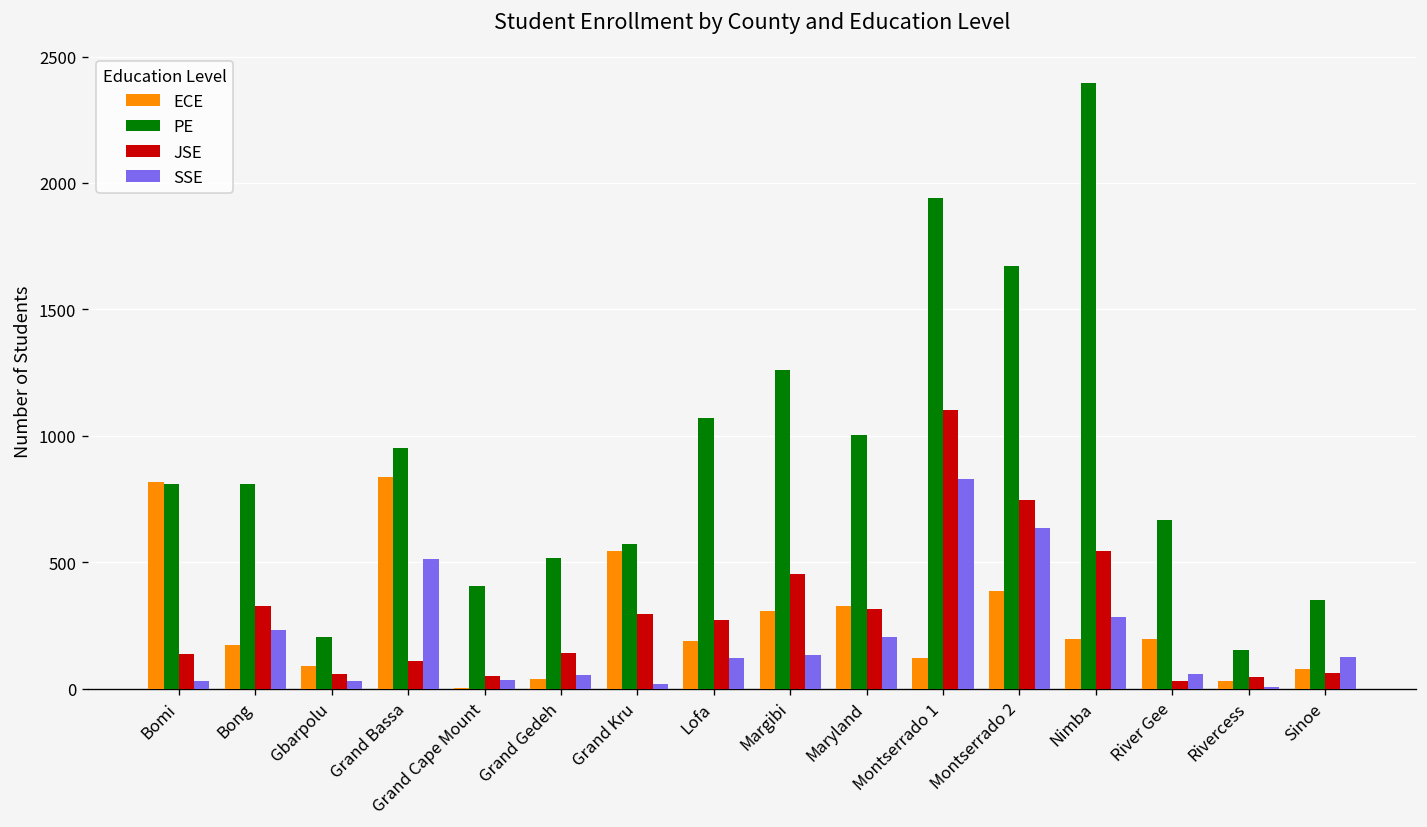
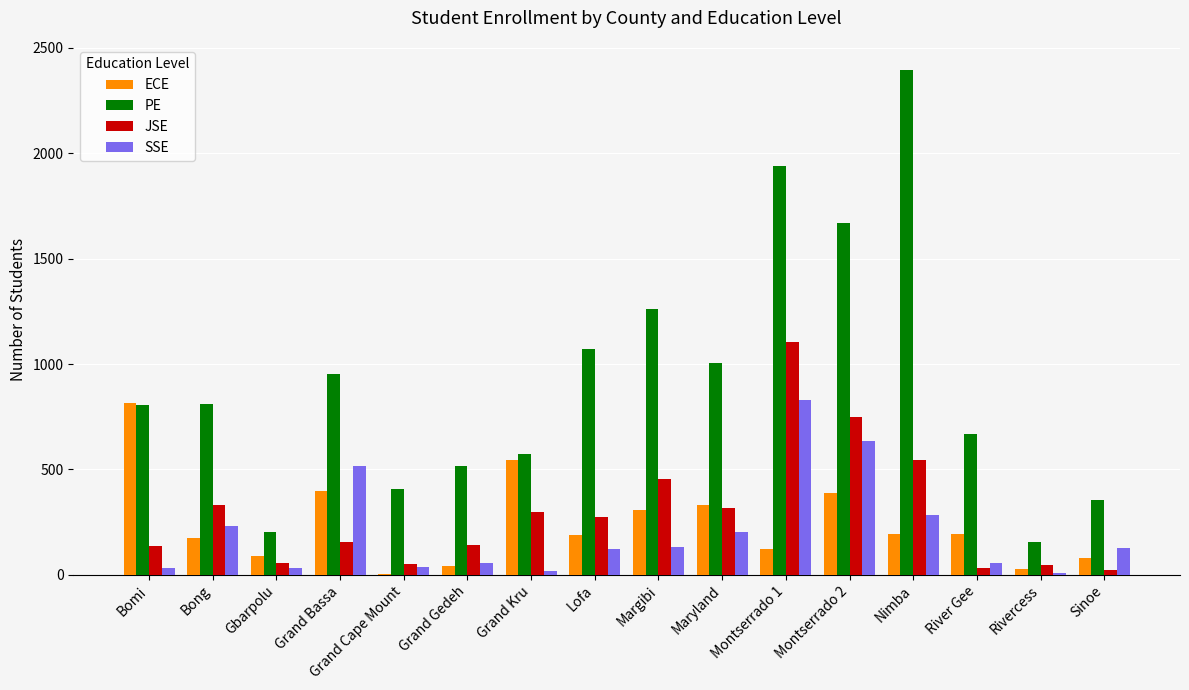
  {
    "ECE": {
      "Bomi": 820,
      "Bong": 170,
      "Gbarpolu": 90,
-     "Grand Bassa": 840,
+     "Grand Bassa": 400,
      "Grand Gedeh": 40,
      "Grand Kru": 540,
      "Lofa": 190,
      "Margibi": 310,
      "Maryland": 330,
      "Montserrado 1": 120,
      "Montserrado 2": 390,
      "Nimba": 200,
      "River Gee": 200,
      "Rivercess": 30,
      "Sinoe": 80
    },
    "PE": {
      "Bomi": 810,
      "Bong": 810,
      "Gbarpolu": 200,
      "Grand Bassa": 950,
      "Grand Cape Mount": 410,
      "Grand Gedeh": 520,
      "Grand Kru": 570,
      "Lofa": 1070,
      "Margibi": 1260,
      "Maryland": 1000,
      "Montserrado 1": 1940,
      "Montserrado 2": 1670,
      "Nimba": 2400,
      "River Gee": 670,
      "Rivercess": 150,
      "Sinoe": 350
    },
    "JSE": {
      "Bomi": 140,
      "Bong": 330,
      "Gbarpolu": 60,
-     "Grand Bassa": 110,
+     "Grand Bassa": 160,
      "Grand Cape Mount": 50,
      "Grand Gedeh": 140,
      "Grand Kru": 300,
      "Lofa": 270,
      "Margibi": 460,
      "Maryland": 320,
      "Montserrado 1": 1100,
      "Montserrado 2": 750,
      "Nimba": 540,
      "River Gee": 30,
      "Rivercess": 50,
-     "Sinoe": 60
+     "Sinoe": 20
    },
    "SSE": {
      "Bomi": 30,
      "Bong": 230,
      "Gbarpolu": 30,
      "Grand Bassa": 520,
      "Grand Cape Mount": 40,
      "Grand Gedeh": 60,
      "Grand Kru": 20,
      "Lofa": 120,
      "Margibi": 130,
      "Maryland": 210,
      "Montserrado 1": 830,
      "Montserrado 2": 640,
      "Nimba": 290,
      "River Gee": 60,
      "Sinoe": 130
    }
  }
